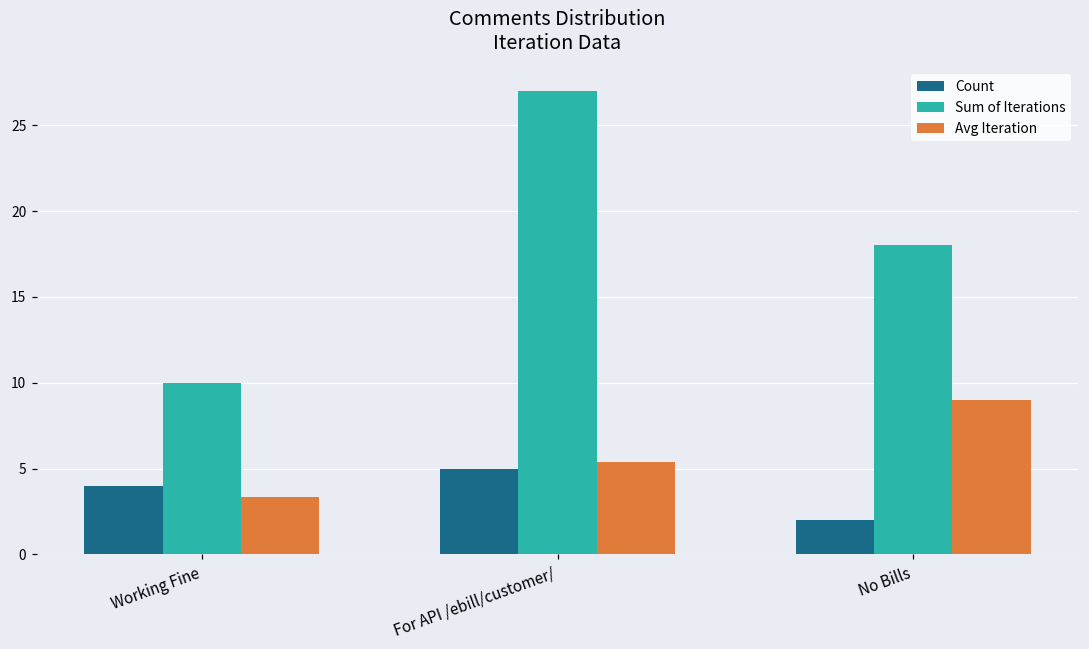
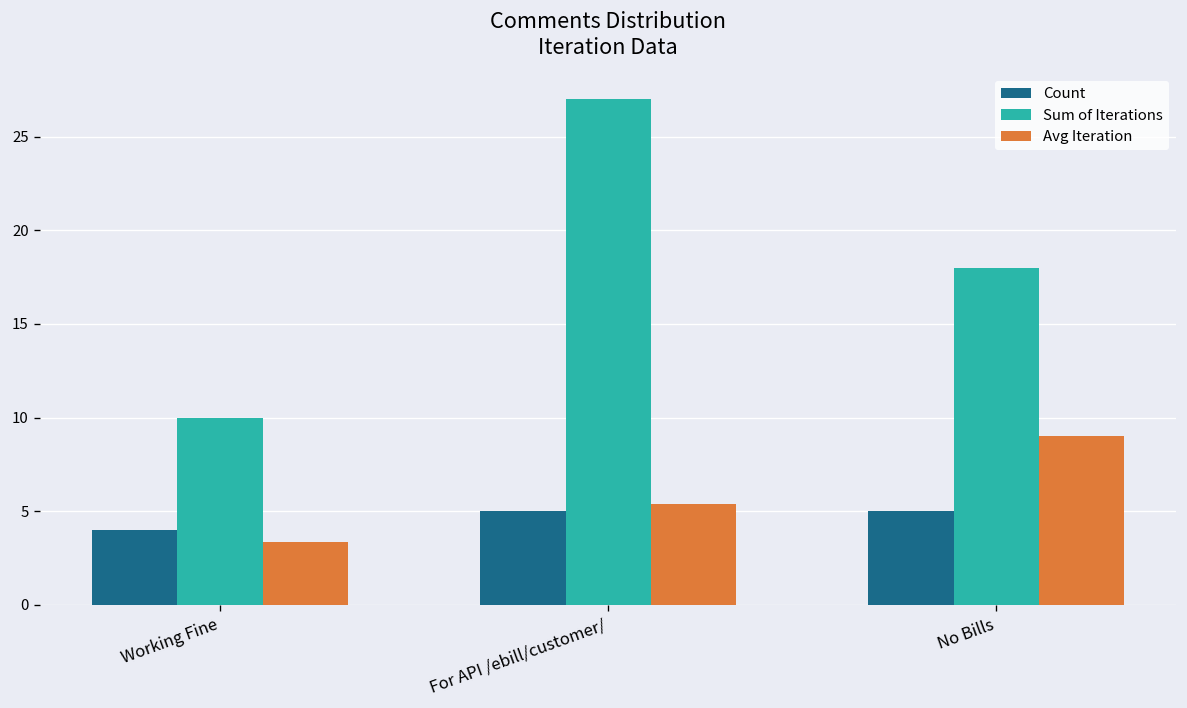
  {
    "Count": {
      "Working Fine": 4,
      "For API /ebill/customer/": 5,
-     "No Bills": 2
+     "No Bills": 5
    },
    "Sum of Iterations": {
      "Working Fine": 10,
      "For API /ebill/customer/": 27,
      "No Bills": 18
    },
    "Avg Iteration": {
      "Working Fine": 3.3,
      "For API /ebill/customer/": 5.4,
      "No Bills": 9
    }
  }
